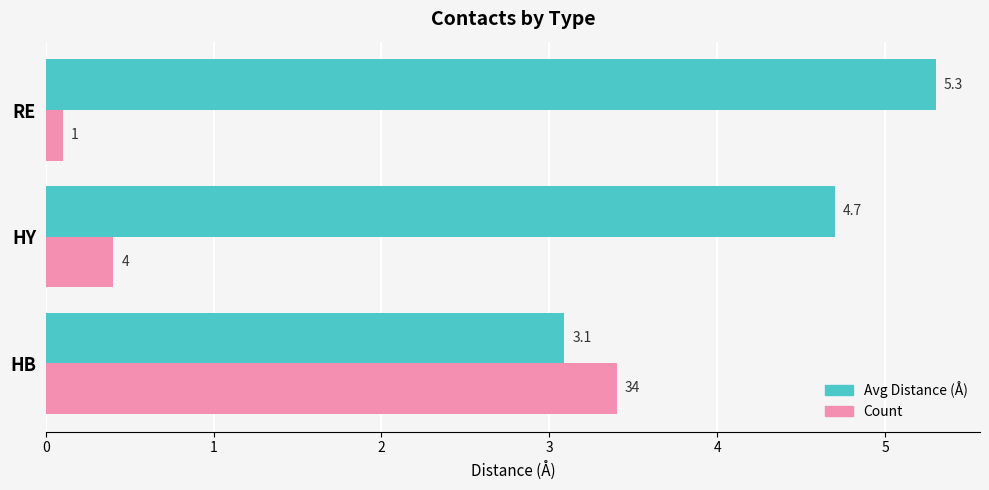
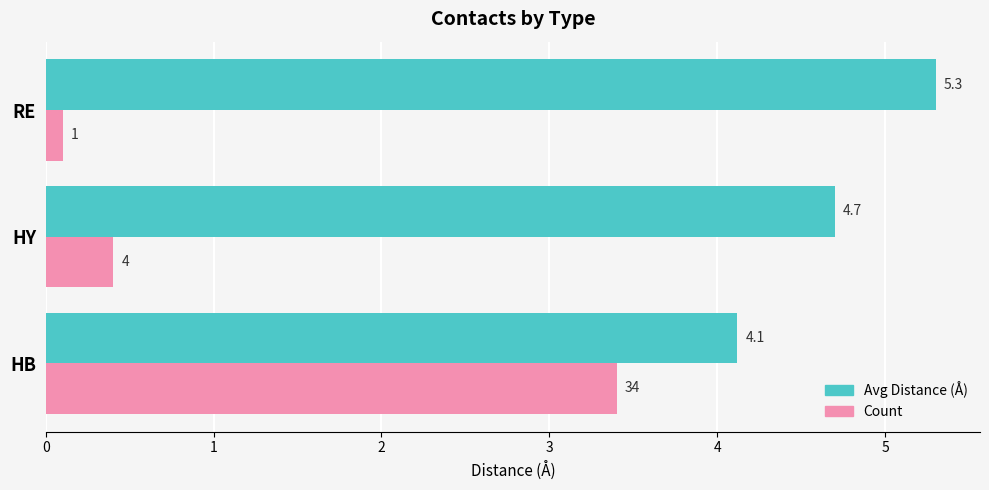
  {
    "Avg Distance (Å)": {
      "RE": 5.3,
      "HY": 4.7,
-     "HB": 3.1
+     "HB": 4.1
    }
  }
